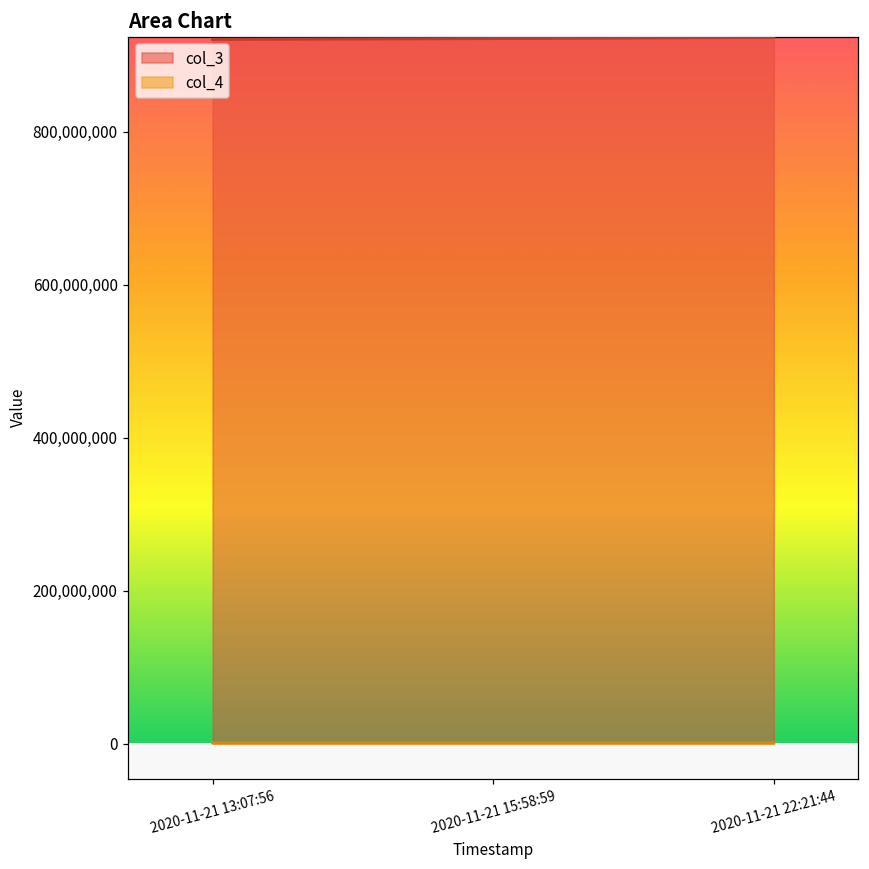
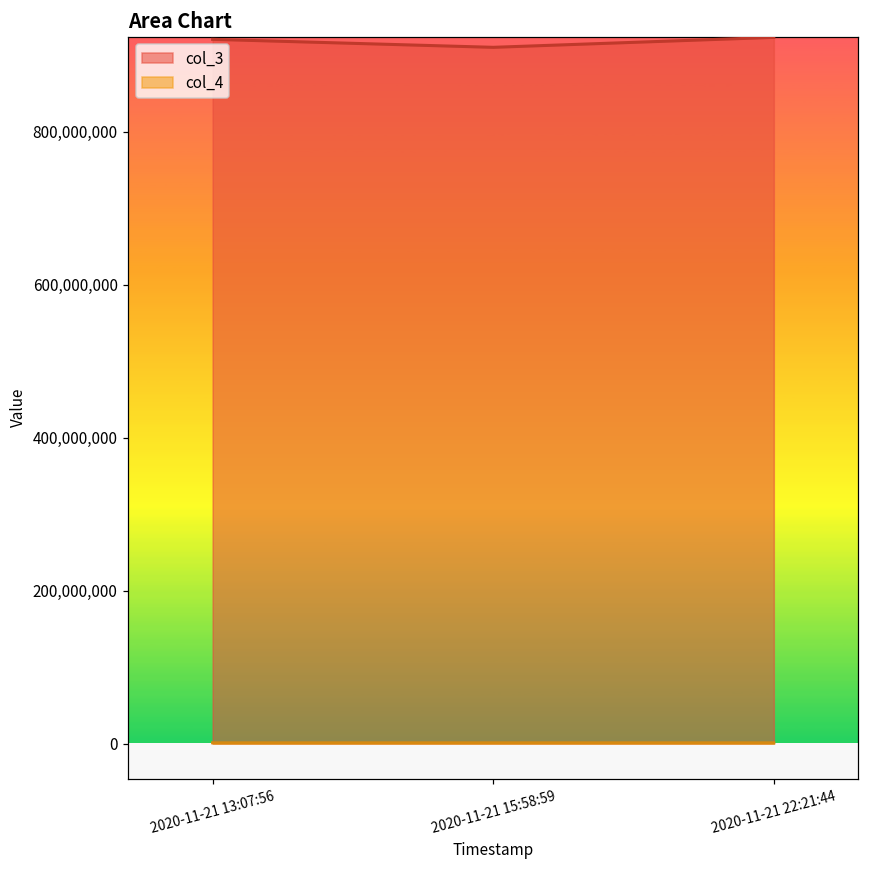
  {
    "col_3": {
      "2020-11-21 13:07:56": "920,000,000",
-     "2020-11-21 15:58:59": "920,000,000",
+     "2020-11-21 15:58:59": "910,000,000",
      "2020-11-21 22:21:44": "920,000,000"
    },
    "col_4": {
      "2020-11-21 13:07:56": "0",
      "2020-11-21 15:58:59": "0",
      "2020-11-21 22:21:44": "0"
    }
  }
